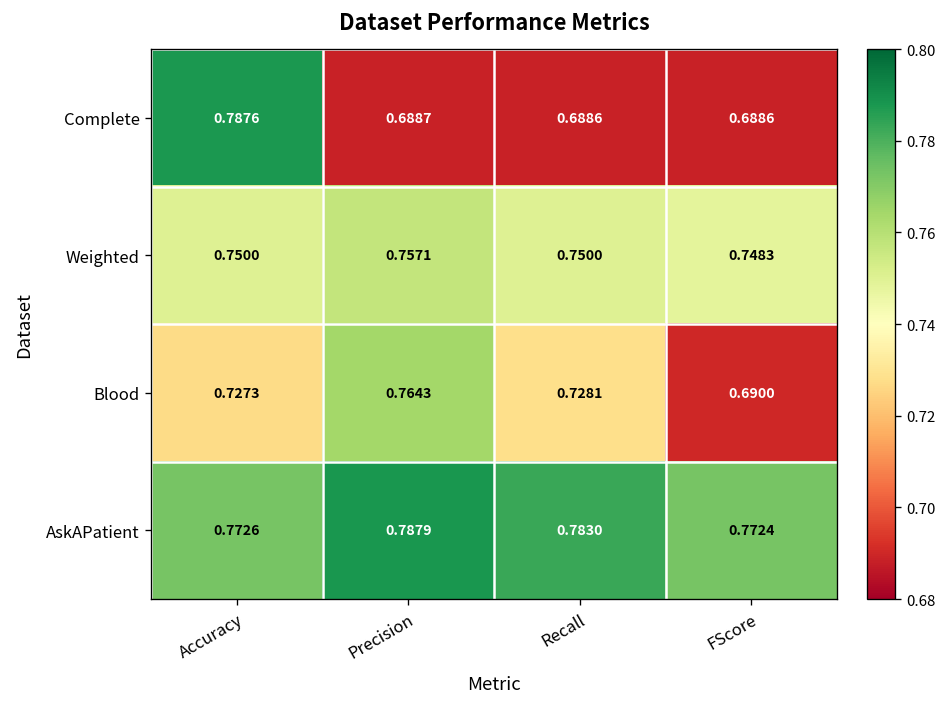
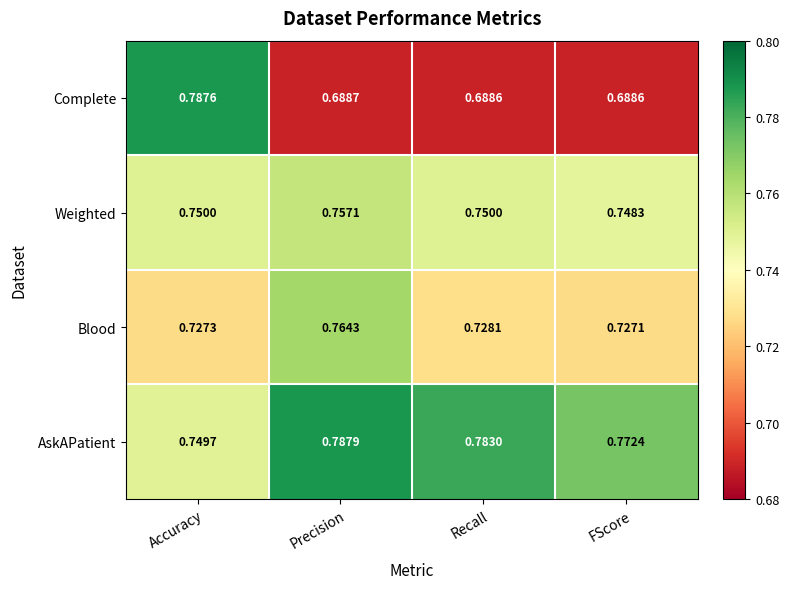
  {
    "Complete": {
      "Accuracy": 0.7876,
      "Precision": 0.6887,
      "Recall": 0.6886,
      "FScore": 0.6886
    },
    "Weighted": {
      "Accuracy": 0.7500,
      "Precision": 0.7571,
      "Recall": 0.7500,
      "FScore": 0.7483
    },
    "Blood": {
      "Accuracy": 0.7273,
      "Precision": 0.7643,
      "Recall": 0.7281,
-     "FScore": 0.6900
+     "FScore": 0.7271
    },
    "AskAPatient": {
-     "Accuracy": 0.7726,
+     "Accuracy": 0.7497,
      "Precision": 0.7879,
      "Recall": 0.7830,
      "FScore": 0.7724
    }
  }
